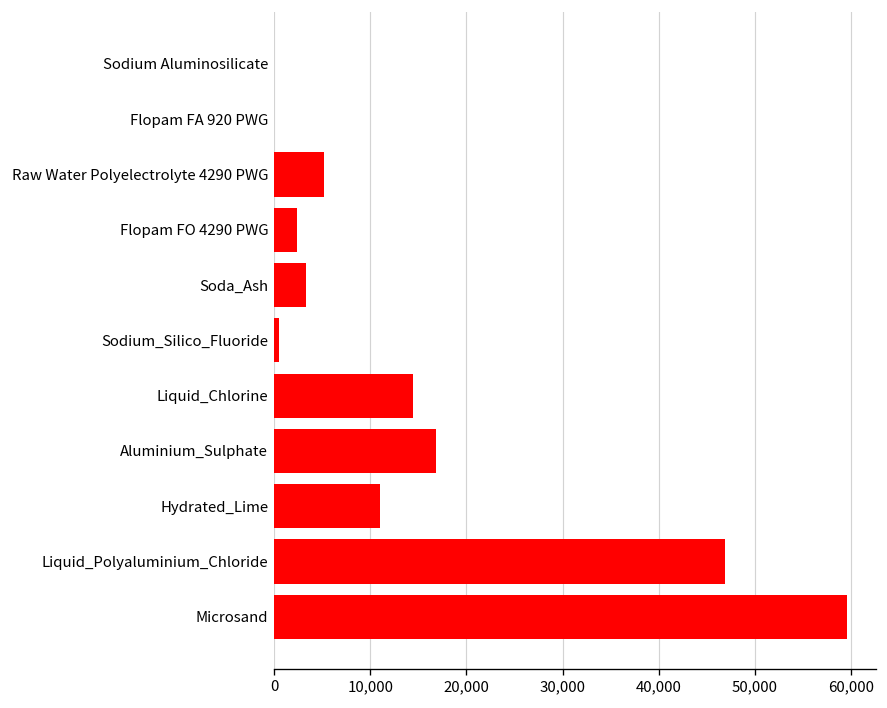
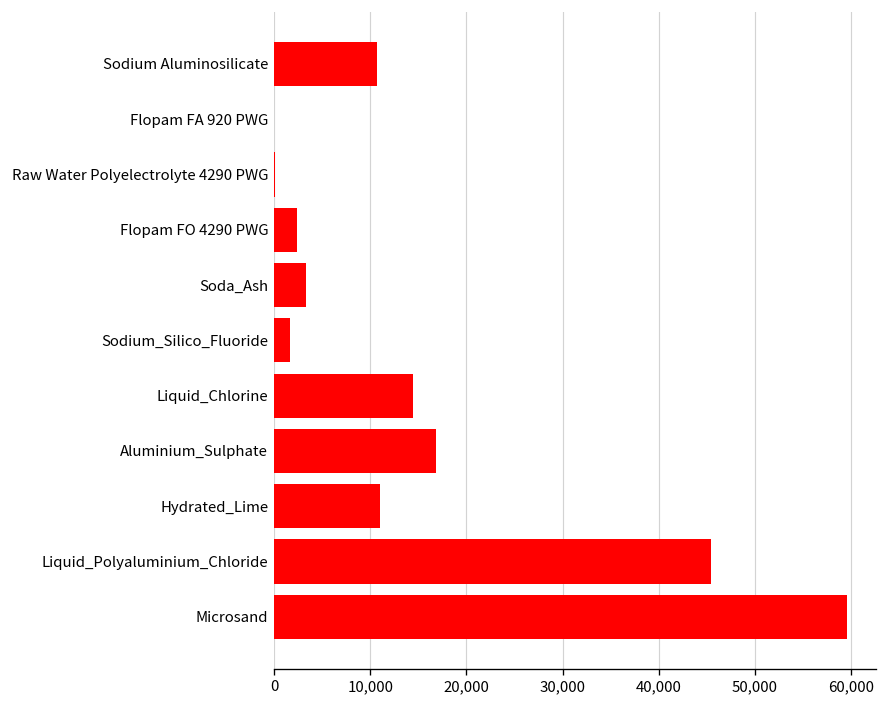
  {
-   "Sodium Aluminosilicate": "0",
-   "Raw Water Polyelectrolyte 4290 PWG": "5,000",
+   "Sodium Aluminosilicate": "11,000",
+   "Raw Water Polyelectrolyte 4290 PWG": "0",
    "Flopam FO 4290 PWG": "2,000",
    "Soda_Ash": "3,000",
-   "Sodium_Silico_Fluoride": "1,000",
+   "Sodium_Silico_Fluoride": "2,000",
    "Liquid_Chlorine": "14,000",
    "Aluminium_Sulphate": "17,000",
    "Hydrated_Lime": "11,000",
-   "Liquid_Polyaluminium_Chloride": "47,000",
+   "Liquid_Polyaluminium_Chloride": "45,000",
    "Microsand": "60,000"
  }
